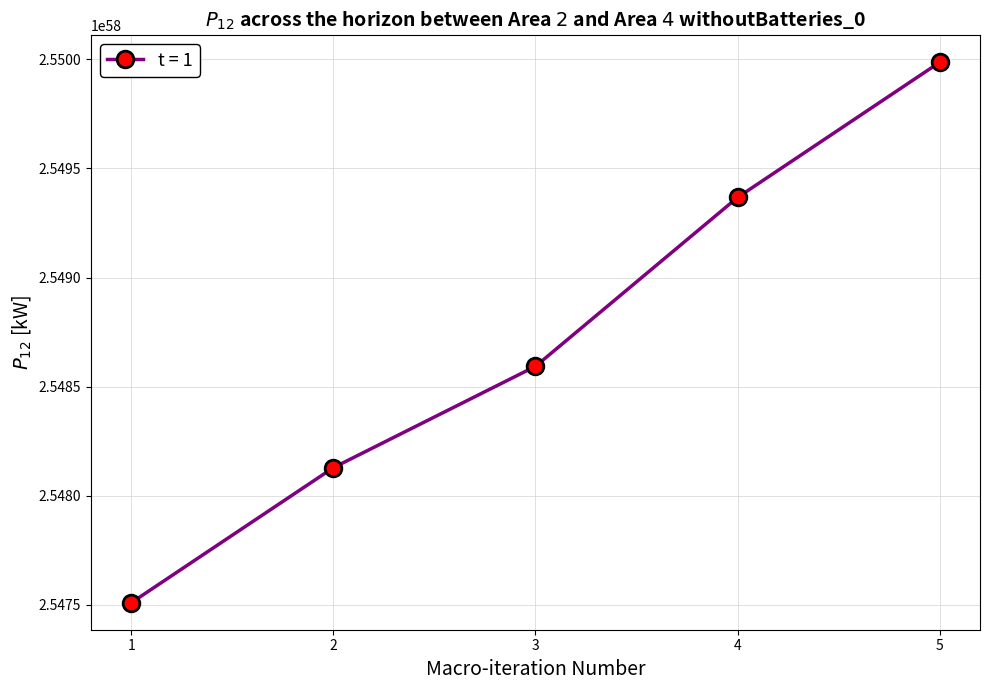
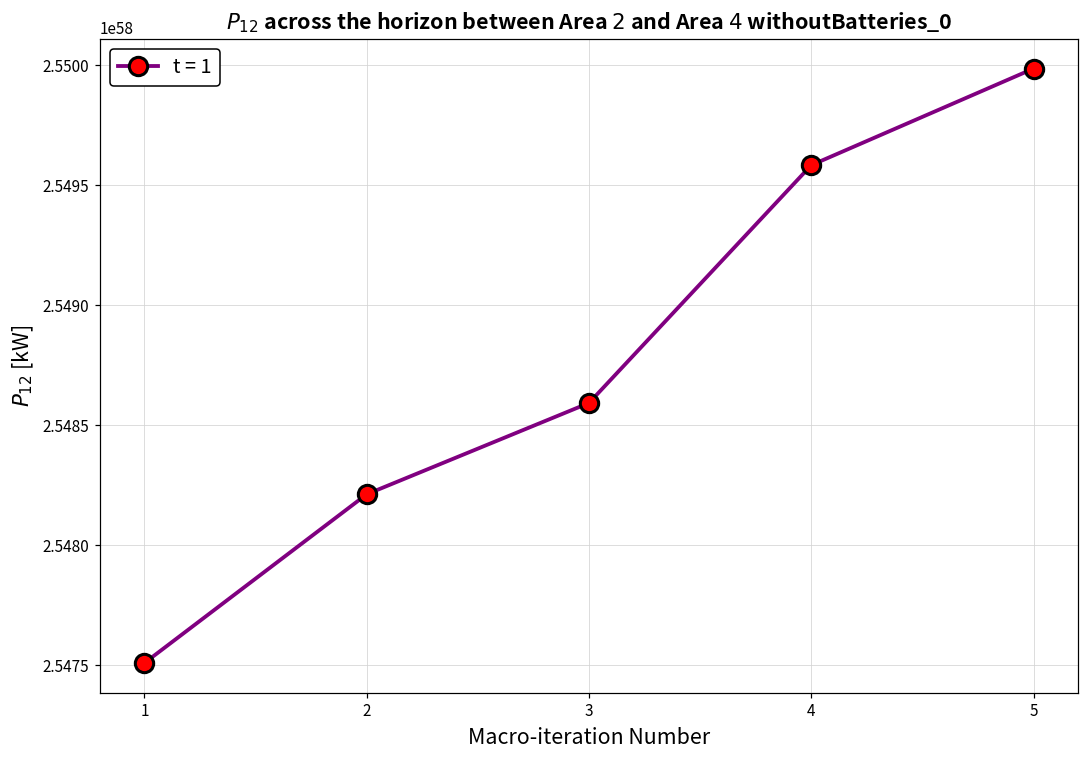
  {
    "1": 25475100000000000000000000000000000000000000000000000000000,
-   "2": 25481300000000000000000000000000000000000000000000000000000,
+   "2": 25482100000000000000000000000000000000000000000000000000000,
    "3": 25485900000000000000000000000000000000000000000000000000000,
-   "4": 25493700000000000000000000000000000000000000000000000000000,
+   "4": 25495800000000000000000000000000000000000000000000000000000,
    "5": 25499900000000000000000000000000000000000000000000000000000
  }
